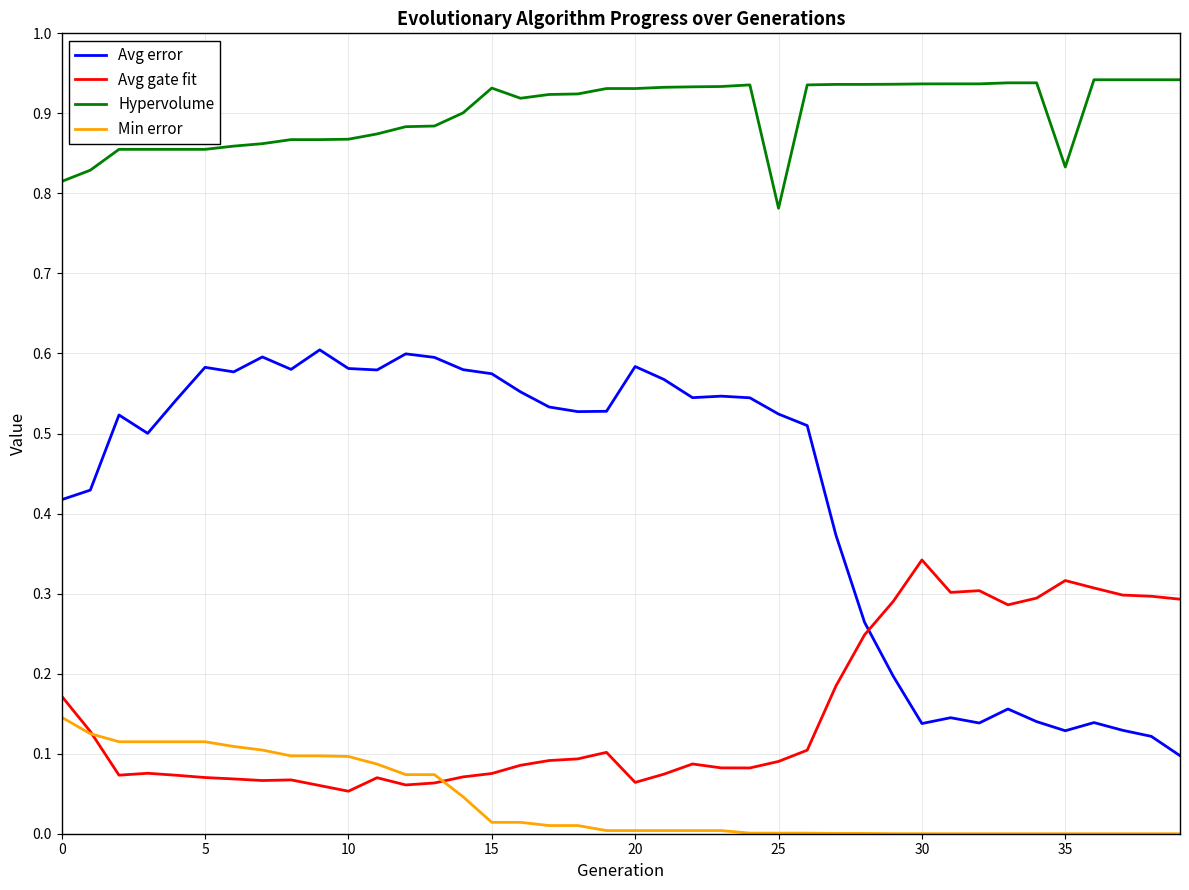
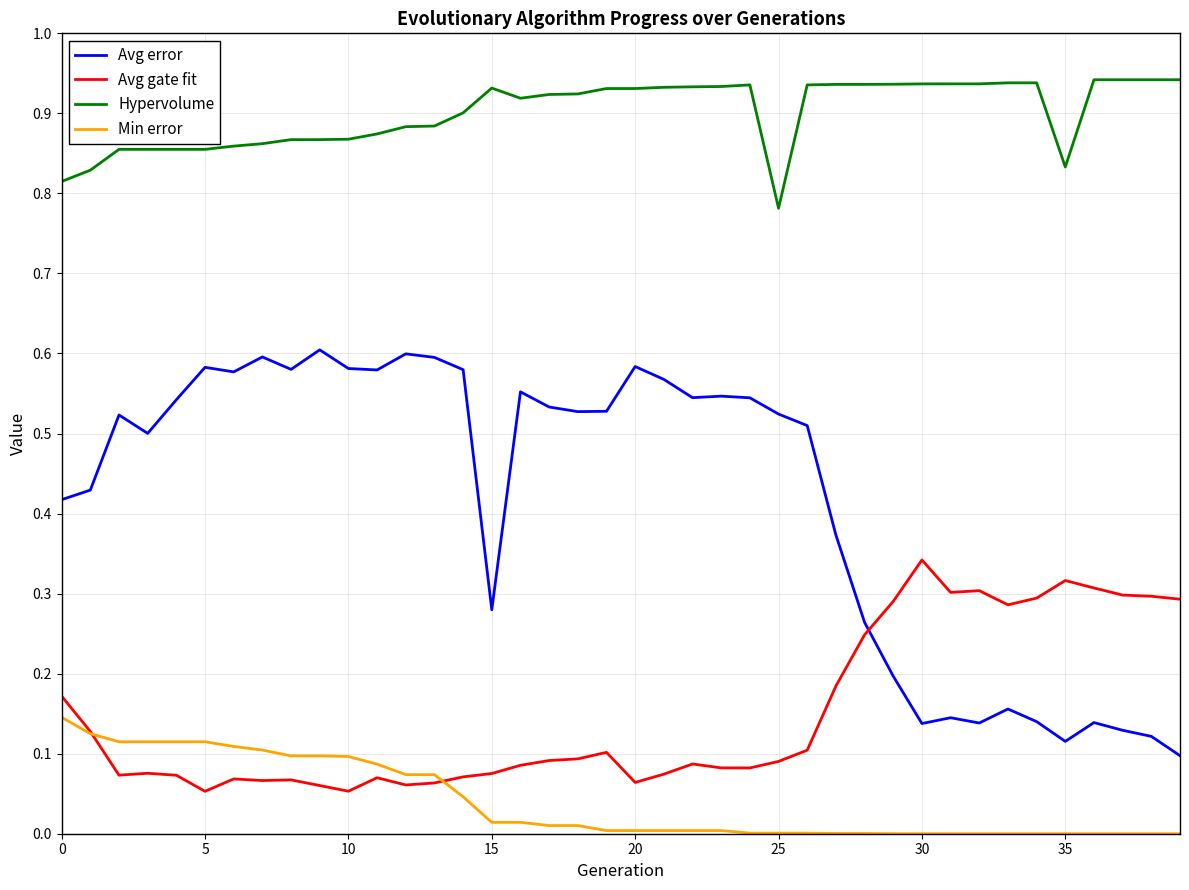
  {
    "Avg error": {
      "0": 0.42,
      "5": 0.58,
      "10": 0.58,
-     "15": 0.57,
+     "15": 0.28,
      "20": 0.58,
      "25": 0.52,
      "30": 0.14,
-     "35": 0.13
+     "35": 0.12
    },
    "Avg gate fit": {
      "0": 0.17,
-     "5": 0.07,
+     "5": 0.05,
      "10": 0.05,
      "15": 0.08,
      "20": 0.06,
      "25": 0.09,
      "30": 0.34,
      "35": 0.32
    },
    "Hypervolume": {
      "0": 0.81,
      "5": 0.86,
      "10": 0.87,
      "15": 0.93,
      "20": 0.93,
      "25": 0.78,
      "30": 0.94,
      "35": 0.83
    },
    "Min error": {
      "0": 0.15,
      "5": 0.11,
      "10": 0.10,
      "15": 0.01,
      "20": 0.00,
      "25": 0.00,
      "30": 0.00,
      "35": 0.00
    }
  }
